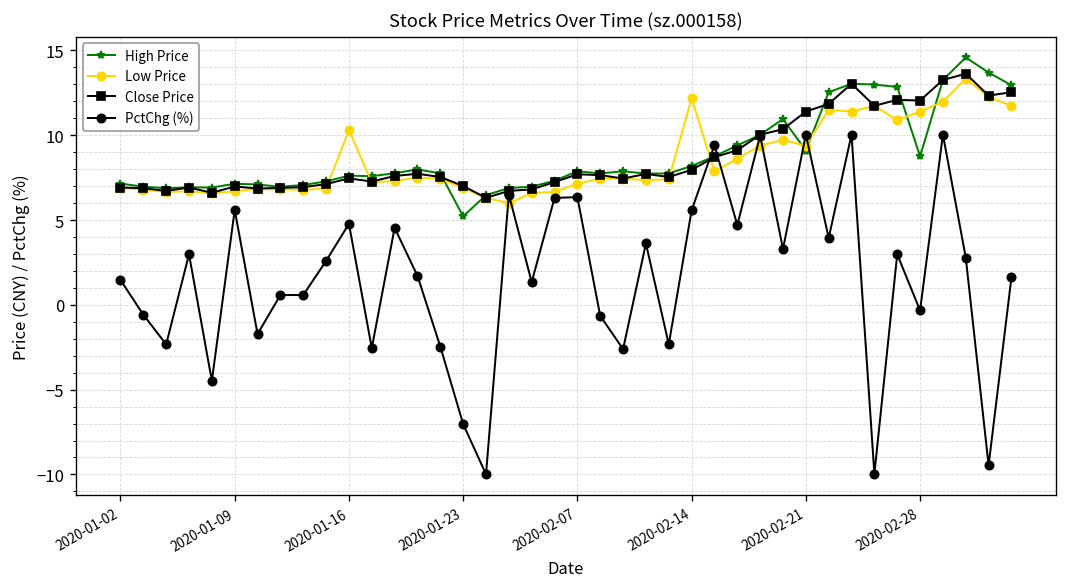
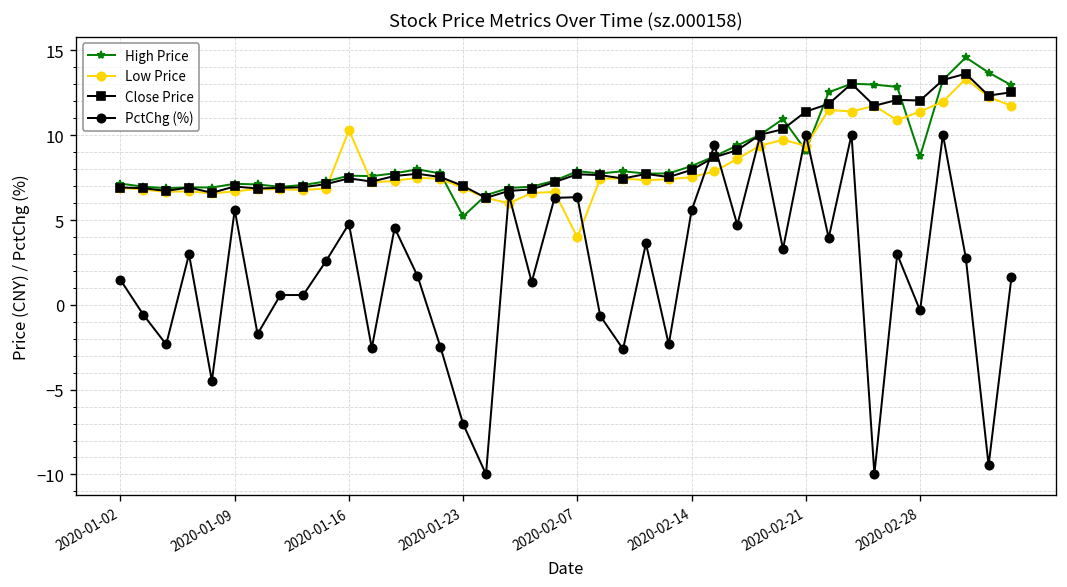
  {
    "High Price": {
      "2020-01-02": 7.2,
      "2020-01-23": 5.2,
      "2020-02-07": 7.9,
      "2020-02-14": 8.2,
      "2020-02-21": 9.1,
      "2020-02-28": 8.8
    },
    "Low Price": {
      "2020-01-09": 6.7,
      "2020-01-16": 10.3,
-     "2020-02-07": 7.2,
-     "2020-02-14": 12.2,
+     "2020-02-07": 4.0,
+     "2020-02-14": 7.5,
      "2020-02-21": 9.4,
      "2020-02-28": 11.4
    }
  }
